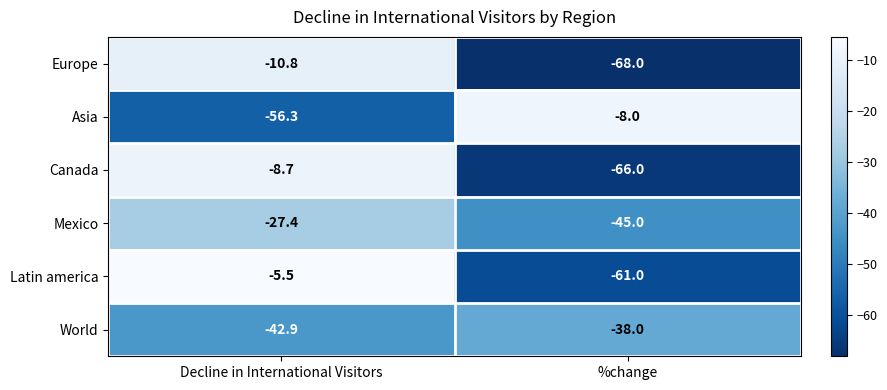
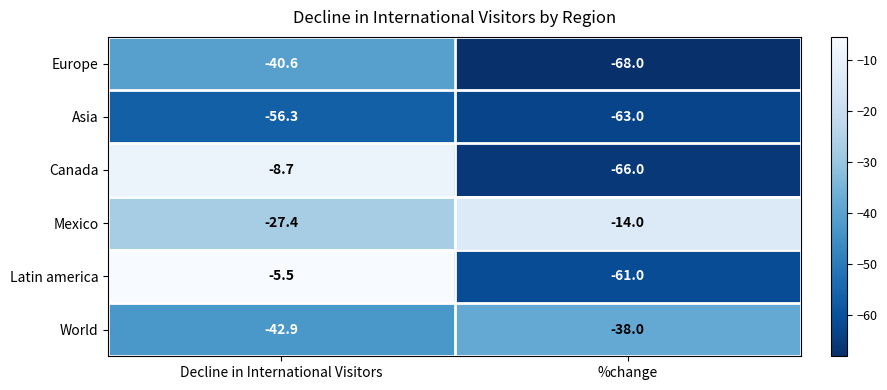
  {
    "Europe": {
-     "Decline in International Visitors": -10.8,
+     "Decline in International Visitors": -40.6,
      "%change": -68.0
    },
    "Asia": {
      "Decline in International Visitors": -56.3,
-     "%change": -8.0
+     "%change": -63.0
    },
    "Canada": {
      "Decline in International Visitors": -8.7,
      "%change": -66.0
    },
    "Mexico": {
      "Decline in International Visitors": -27.4,
-     "%change": -45.0
+     "%change": -14.0
    },
    "Latin america": {
      "Decline in International Visitors": -5.5,
      "%change": -61.0
    },
    "World": {
      "Decline in International Visitors": -42.9,
      "%change": -38.0
    }
  }
